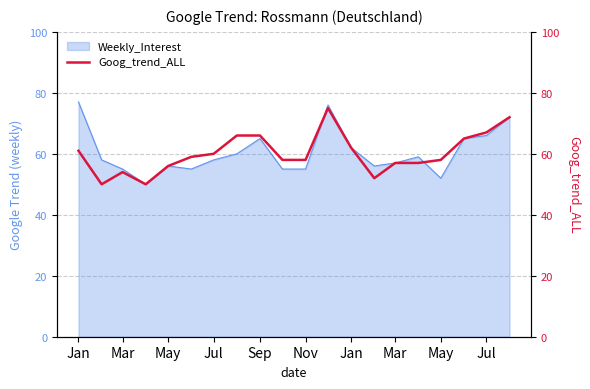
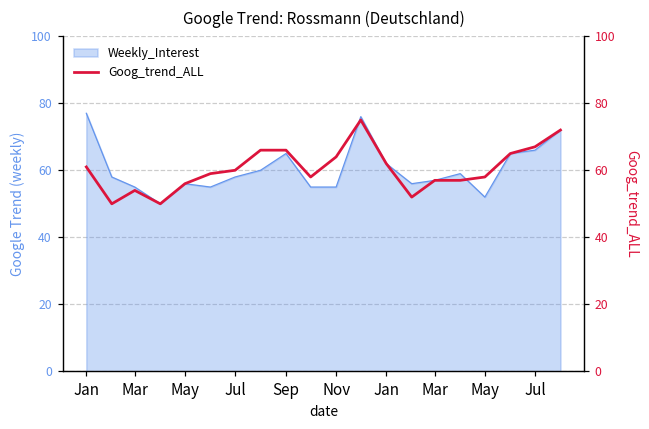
  {
    "Weekly_Interest": {
      "Sep": 65,
      "Nov": 55
    },
    "Goog_trend_ALL": {
      "Sep": 66,
-     "Nov": 58
+     "Nov": 64
    }
  }
